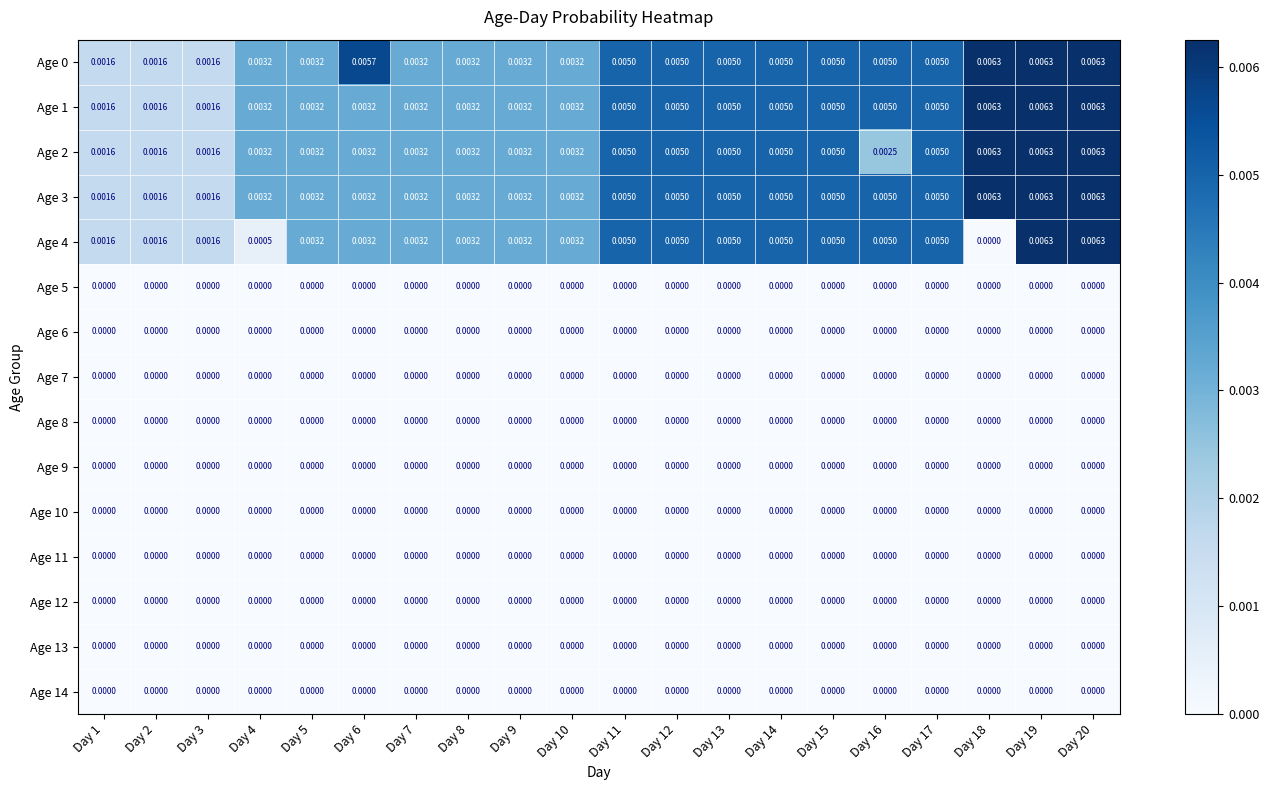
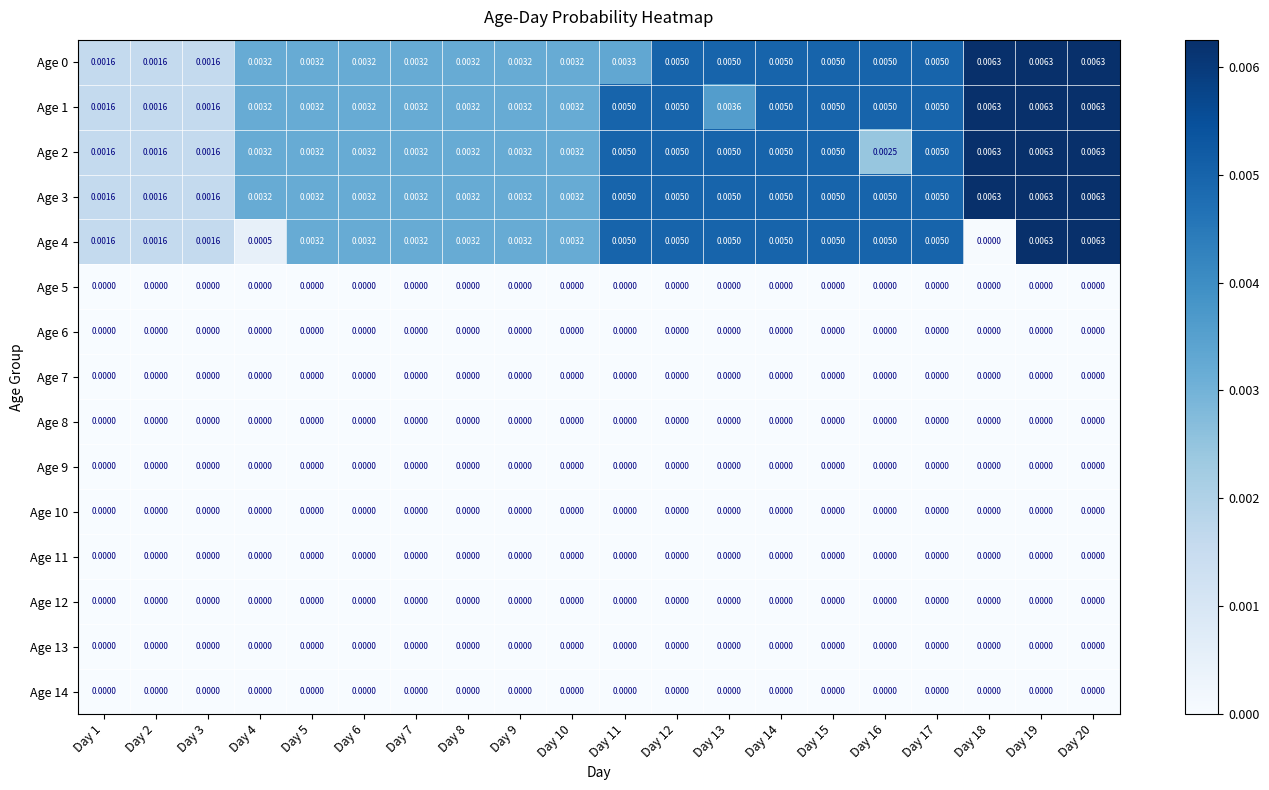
  {
    "Age 0": {
      "Day 1": 0.0016,
      "Day 2": 0.0016,
      "Day 3": 0.0016,
      "Day 4": 0.0032,
      "Day 5": 0.0032,
-     "Day 6": 0.0057,
+     "Day 6": 0.0032,
      "Day 7": 0.0032,
      "Day 8": 0.0032,
      "Day 9": 0.0032,
      "Day 10": 0.0032,
-     "Day 11": 0.0050,
+     "Day 11": 0.0033,
      "Day 12": 0.0050,
      "Day 13": 0.0050,
      "Day 14": 0.0050,
      "Day 15": 0.0050,
      "Day 16": 0.0050,
      "Day 17": 0.0050,
      "Day 18": 0.0063,
      "Day 19": 0.0063,
      "Day 20": 0.0063
    },
    "Age 1": {
      "Day 1": 0.0016,
      "Day 2": 0.0016,
      "Day 3": 0.0016,
      "Day 4": 0.0032,
      "Day 5": 0.0032,
      "Day 6": 0.0032,
      "Day 7": 0.0032,
      "Day 8": 0.0032,
      "Day 9": 0.0032,
      "Day 10": 0.0032,
      "Day 11": 0.0050,
      "Day 12": 0.0050,
-     "Day 13": 0.0050,
+     "Day 13": 0.0036,
      "Day 14": 0.0050,
      "Day 15": 0.0050,
      "Day 16": 0.0050,
      "Day 17": 0.0050,
      "Day 18": 0.0063,
      "Day 19": 0.0063,
      "Day 20": 0.0063
    }
  }
